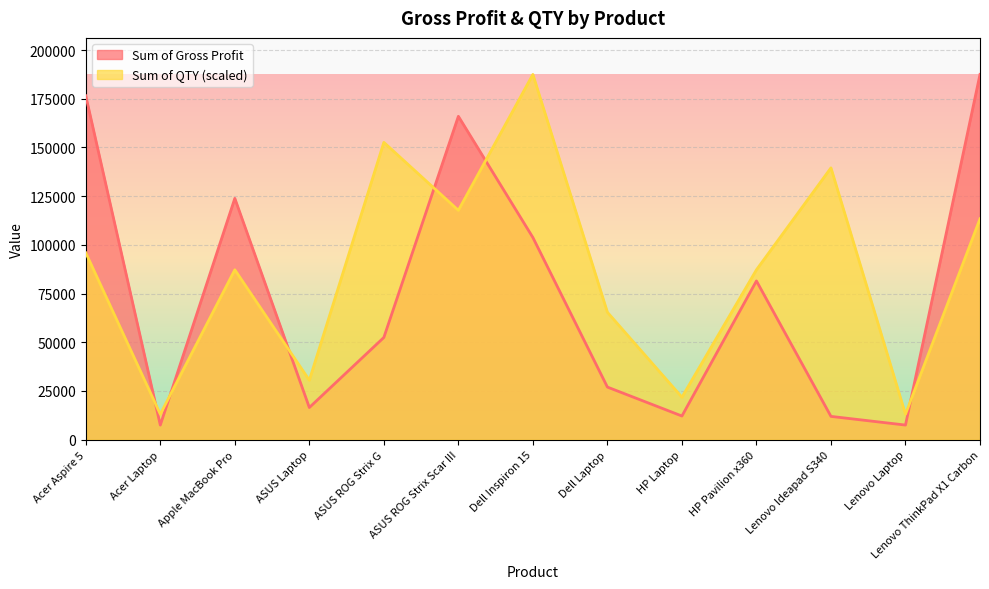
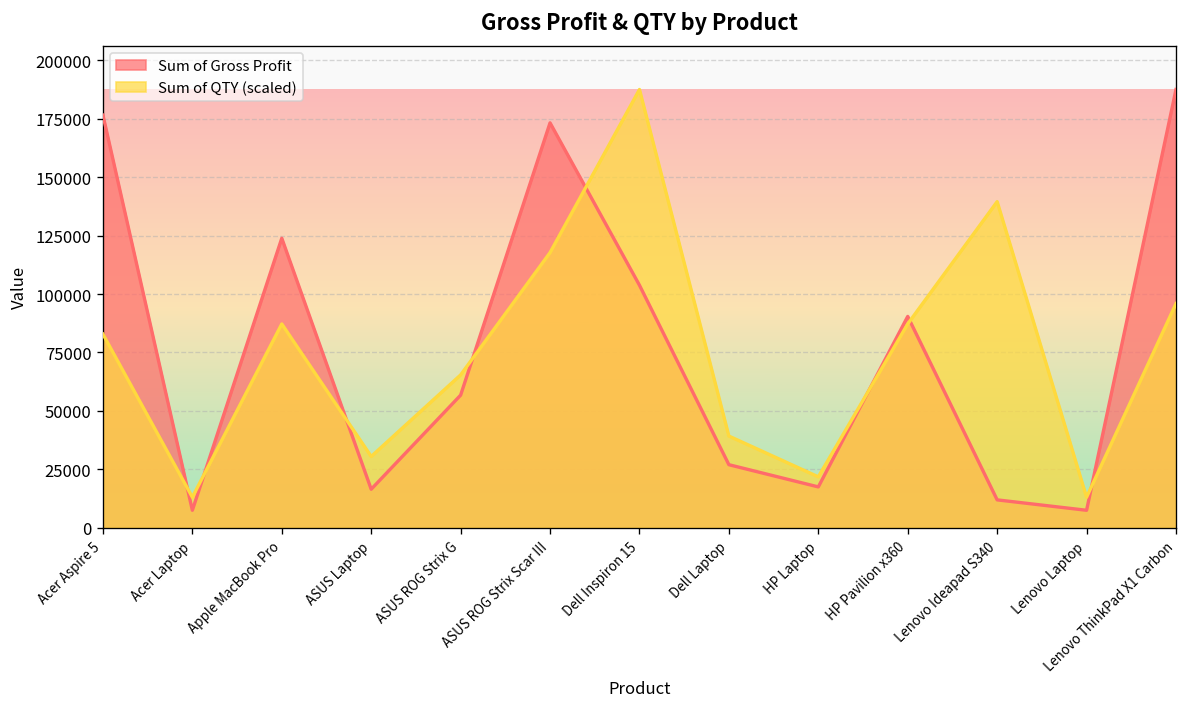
  {
    "Sum of Gross Profit": {
      "Acer Aspire 5": 177000,
      "Acer Laptop": 8000,
      "Apple MacBook Pro": 124000,
      "ASUS Laptop": 17000,
-     "ASUS ROG Strix G": 52000,
-     "ASUS ROG Strix Scar III": 166000,
+     "ASUS ROG Strix G": 57000,
+     "ASUS ROG Strix Scar III": 173000,
      "Dell Inspiron 15": 104000,
      "Dell Laptop": 27000,
-     "HP Laptop": 12000,
-     "HP Pavilion x360": 81000,
+     "HP Laptop": 18000,
+     "HP Pavilion x360": 90000,
      "Lenovo Ideapad S340": 12000,
      "Lenovo Laptop": 8000,
      "Lenovo ThinkPad X1 Carbon": 188000
    },
    "Sum of QTY (scaled)": {
-     "Acer Aspire 5": 96000,
+     "Acer Aspire 5": 83000,
      "Acer Laptop": 13000,
      "Apple MacBook Pro": 87000,
      "ASUS Laptop": 31000,
-     "ASUS ROG Strix G": 153000,
+     "ASUS ROG Strix G": 65000,
      "ASUS ROG Strix Scar III": 118000,
      "Dell Inspiron 15": 188000,
-     "Dell Laptop": 65000,
+     "Dell Laptop": 39000,
      "HP Laptop": 22000,
      "HP Pavilion x360": 87000,
      "Lenovo Ideapad S340": 140000,
      "Lenovo Laptop": 13000,
-     "Lenovo ThinkPad X1 Carbon": 113000
+     "Lenovo ThinkPad X1 Carbon": 96000
    }
  }
